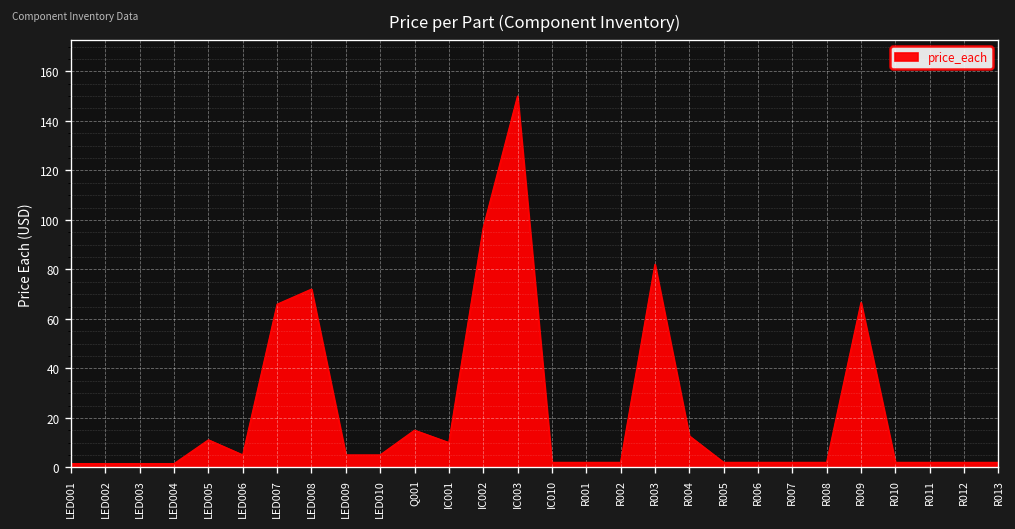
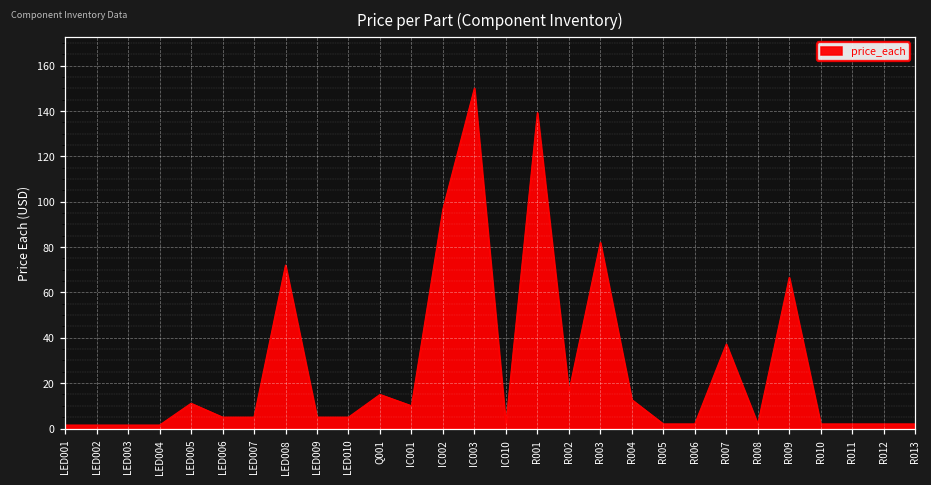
  {
    "LED001": 2,
    "LED002": 2,
    "LED003": 2,
    "LED004": 2,
    "LED005": 11,
    "LED006": 5,
-   "LED007": 66,
+   "LED007": 5,
    "LED008": 72,
    "LED009": 5,
    "LED010": 5,
    "Q001": 15,
    "IC001": 10,
    "IC002": 97,
    "IC003": 150,
    "IC010": 2,
-   "R001": 2,
-   "R002": 2,
+   "R001": 139,
+   "R002": 16,
    "R003": 82,
    "R004": 13,
    "R005": 2,
    "R006": 2,
-   "R007": 2,
+   "R007": 37,
    "R008": 2,
    "R009": 67,
    "R010": 2,
    "R011": 2,
    "R012": 2,
    "R013": 2
  }
